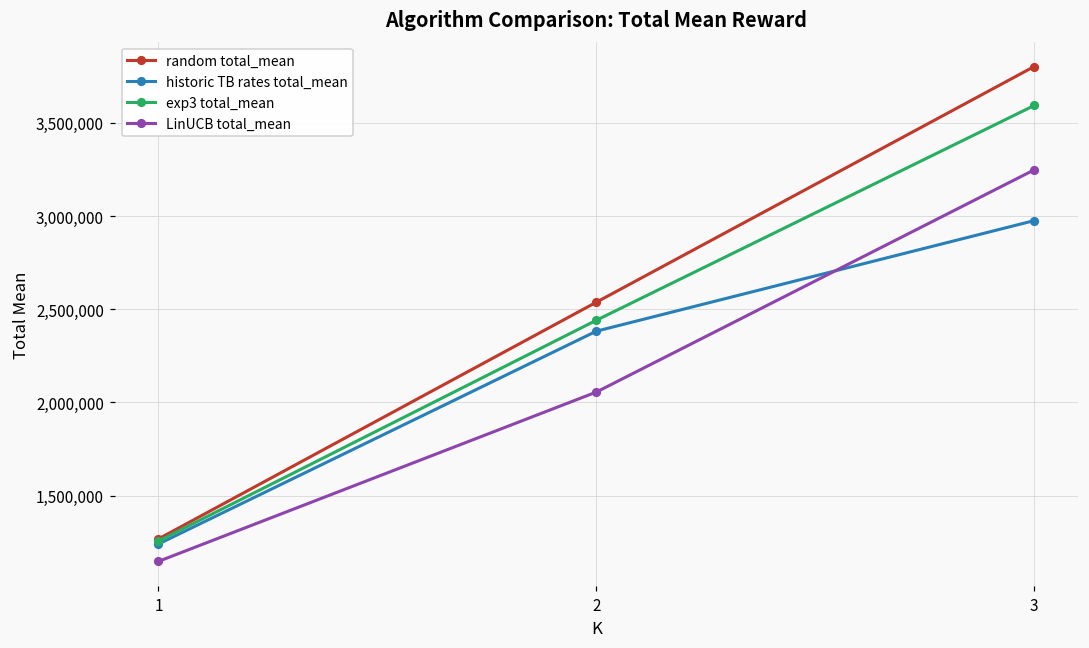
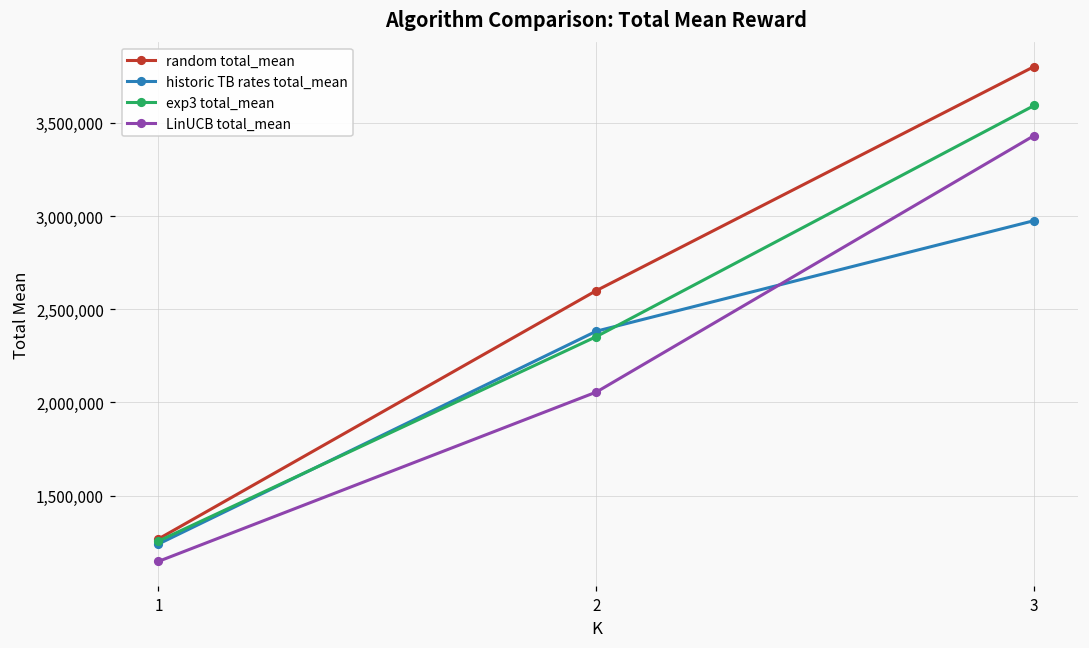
  {
    "random total_mean": {
-     "2": "2,540,000",
+     "2": "2,600,000",
      "3": "3,800,000"
    },
    "historic TB rates total_mean": {
      "1": "1,240,000",
      "2": "2,380,000",
      "3": "2,980,000"
    },
    "exp3 total_mean": {
-     "2": "2,440,000",
+     "2": "2,350,000",
      "3": "3,590,000"
    },
    "LinUCB total_mean": {
      "1": "1,150,000",
      "2": "2,060,000",
-     "3": "3,250,000"
+     "3": "3,430,000"
    }
  }
